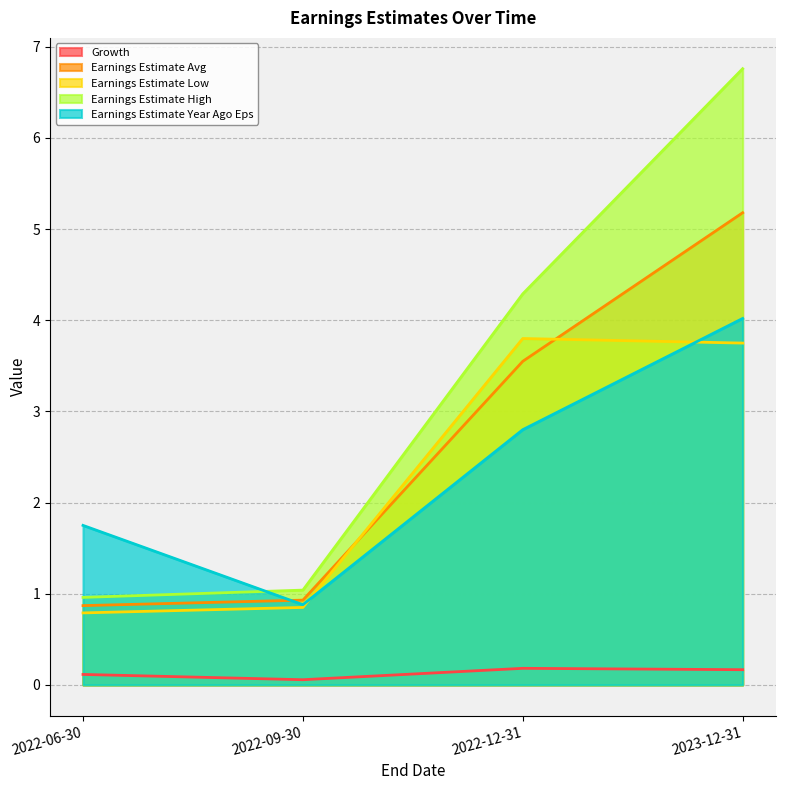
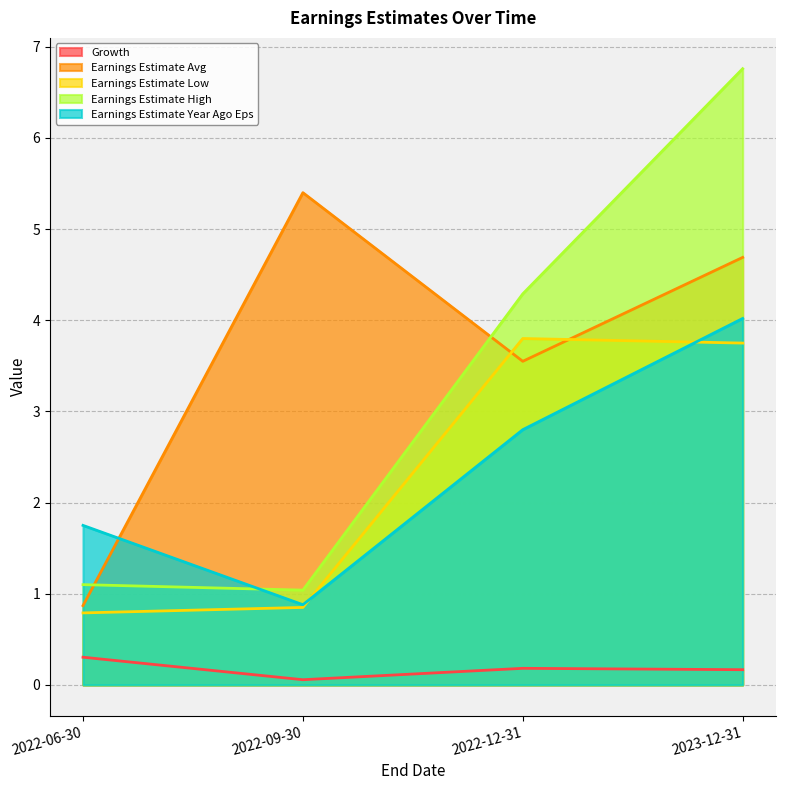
  {
    "Growth": {
-     "2022-06-30": 0.1,
+     "2022-06-30": 0.3,
      "2022-09-30": 0.1,
      "2022-12-31": 0.2,
      "2023-12-31": 0.2
    },
    "Earnings Estimate Avg": {
      "2022-06-30": 0.9,
-     "2022-09-30": 0.9,
+     "2022-09-30": 5.4,
      "2022-12-31": 3.6,
-     "2023-12-31": 5.2
+     "2023-12-31": 4.7
    },
    "Earnings Estimate Low": {
      "2022-06-30": 0.8,
      "2022-09-30": 0.9,
      "2022-12-31": 3.8,
      "2023-12-31": 3.8
    },
    "Earnings Estimate High": {
-     "2022-06-30": 1.0,
+     "2022-06-30": 1.1,
      "2022-09-30": 1.0,
      "2022-12-31": 4.3,
      "2023-12-31": 6.8
    },
    "Earnings Estimate Year Ago Eps": {
      "2022-06-30": 1.8,
      "2022-09-30": 0.9,
      "2022-12-31": 2.8,
      "2023-12-31": 4.0
    }
  }
